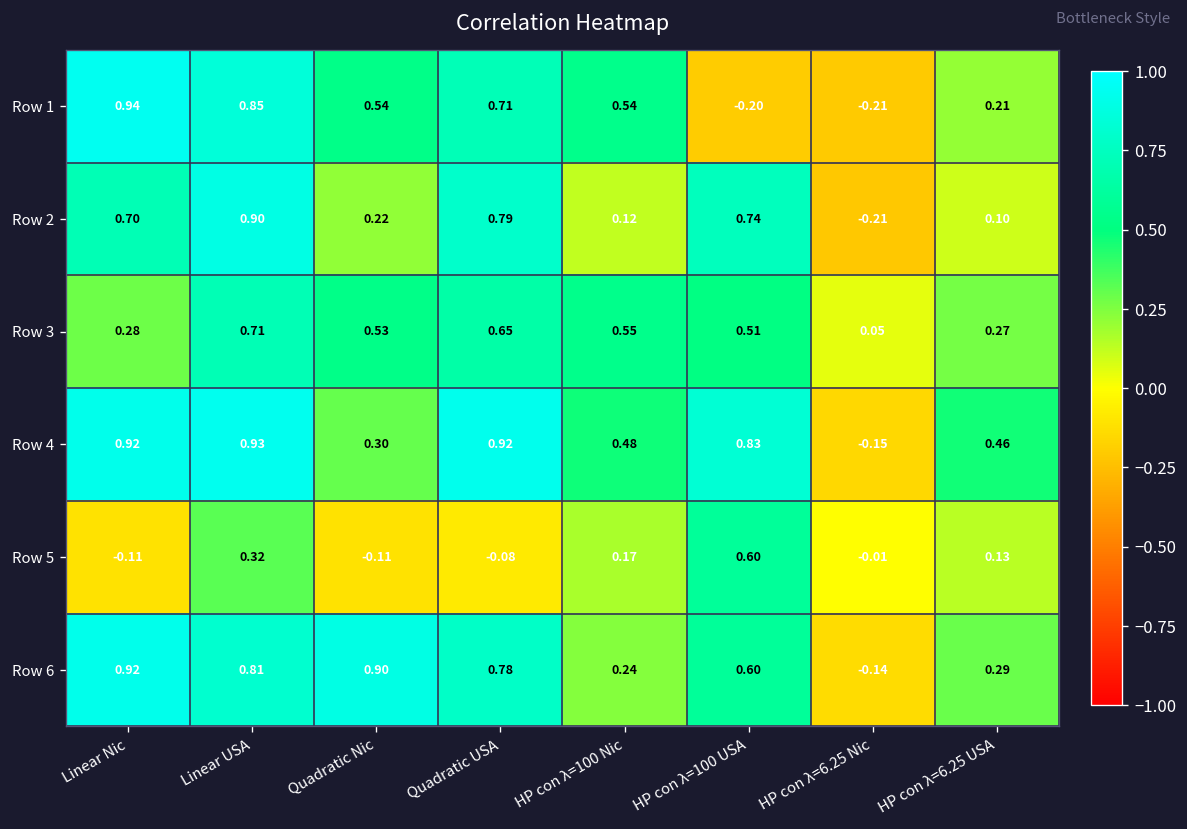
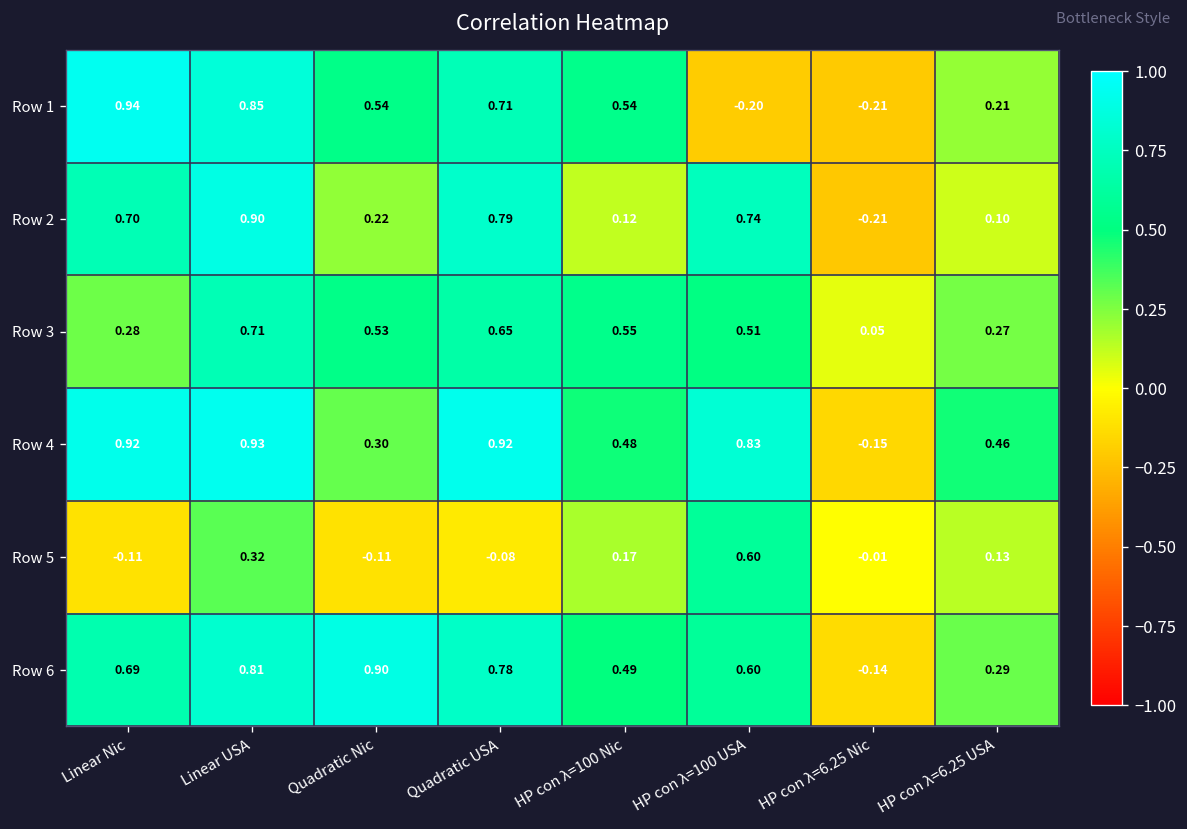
  {
    "Row 1": {
      "Linear Nic": 0.94,
      "Linear USA": 0.85,
      "Quadratic Nic": 0.54,
      "Quadratic USA": 0.71,
      "HP con λ=100 Nic": 0.54,
      "HP con λ=100 USA": -0.20,
      "HP con λ=6.25 Nic": -0.21,
      "HP con λ=6.25 USA": 0.21
    },
    "Row 2": {
      "Linear Nic": 0.70,
      "Linear USA": 0.90,
      "Quadratic Nic": 0.22,
      "Quadratic USA": 0.79,
      "HP con λ=100 Nic": 0.12,
      "HP con λ=100 USA": 0.74,
      "HP con λ=6.25 Nic": -0.21,
      "HP con λ=6.25 USA": 0.10
    },
    "Row 3": {
      "Linear Nic": 0.28,
      "Linear USA": 0.71,
      "Quadratic Nic": 0.53,
      "Quadratic USA": 0.65,
      "HP con λ=100 Nic": 0.55,
      "HP con λ=100 USA": 0.51,
      "HP con λ=6.25 Nic": 0.05,
      "HP con λ=6.25 USA": 0.27
    },
    "Row 4": {
      "Linear Nic": 0.92,
      "Linear USA": 0.93,
      "Quadratic Nic": 0.30,
      "Quadratic USA": 0.92,
      "HP con λ=100 Nic": 0.48,
      "HP con λ=100 USA": 0.83,
      "HP con λ=6.25 Nic": -0.15,
      "HP con λ=6.25 USA": 0.46
    },
    "Row 5": {
      "Linear Nic": -0.11,
      "Linear USA": 0.32,
      "Quadratic Nic": -0.11,
      "Quadratic USA": -0.08,
      "HP con λ=100 Nic": 0.17,
      "HP con λ=100 USA": 0.60,
      "HP con λ=6.25 Nic": -0.01,
      "HP con λ=6.25 USA": 0.13
    },
    "Row 6": {
-     "Linear Nic": 0.92,
+     "Linear Nic": 0.69,
      "Linear USA": 0.81,
      "Quadratic Nic": 0.90,
      "Quadratic USA": 0.78,
-     "HP con λ=100 Nic": 0.24,
+     "HP con λ=100 Nic": 0.49,
      "HP con λ=100 USA": 0.60,
      "HP con λ=6.25 Nic": -0.14,
      "HP con λ=6.25 USA": 0.29
    }
  }
